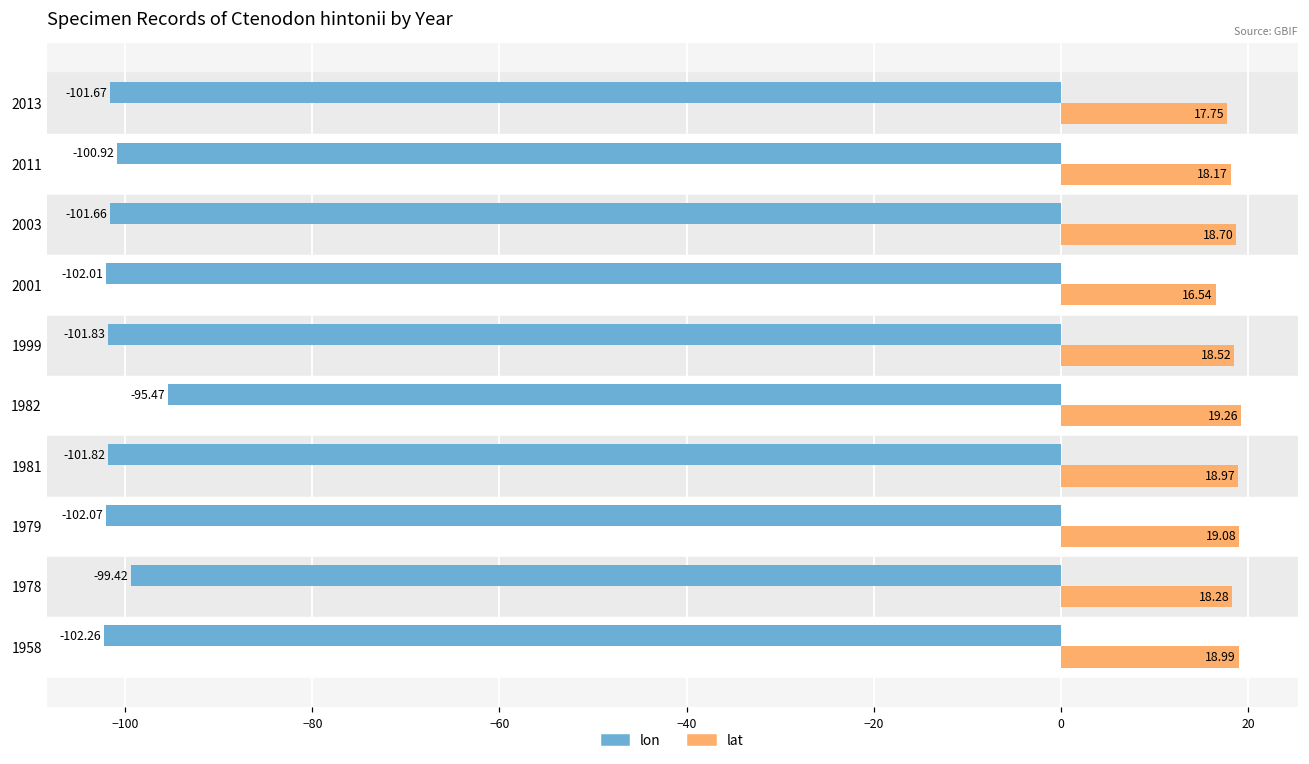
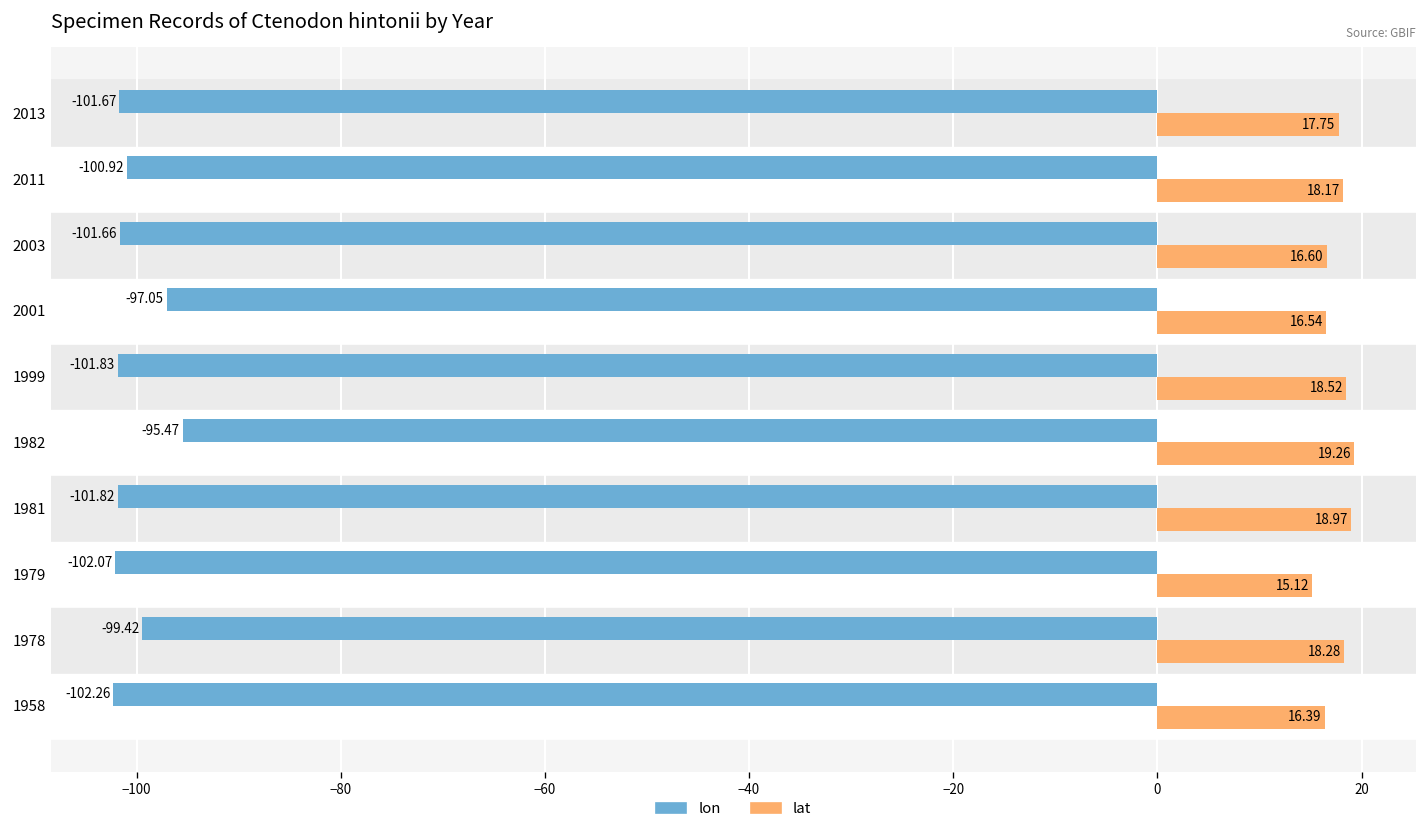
  {
    "lon": {
      "2013": -101.67,
      "2011": -100.92,
      "2003": -101.66,
-     "2001": -102.01,
+     "2001": -97.05,
      "1999": -101.83,
      "1982": -95.47,
      "1981": -101.82,
      "1979": -102.07,
      "1978": -99.42,
      "1958": -102.26
    },
    "lat": {
      "2013": 17.75,
      "2011": 18.17,
-     "2003": 18.70,
+     "2003": 16.60,
      "2001": 16.54,
      "1999": 18.52,
      "1982": 19.26,
      "1981": 18.97,
-     "1979": 19.08,
+     "1979": 15.12,
      "1978": 18.28,
-     "1958": 18.99
+     "1958": 16.39
    }
  }
